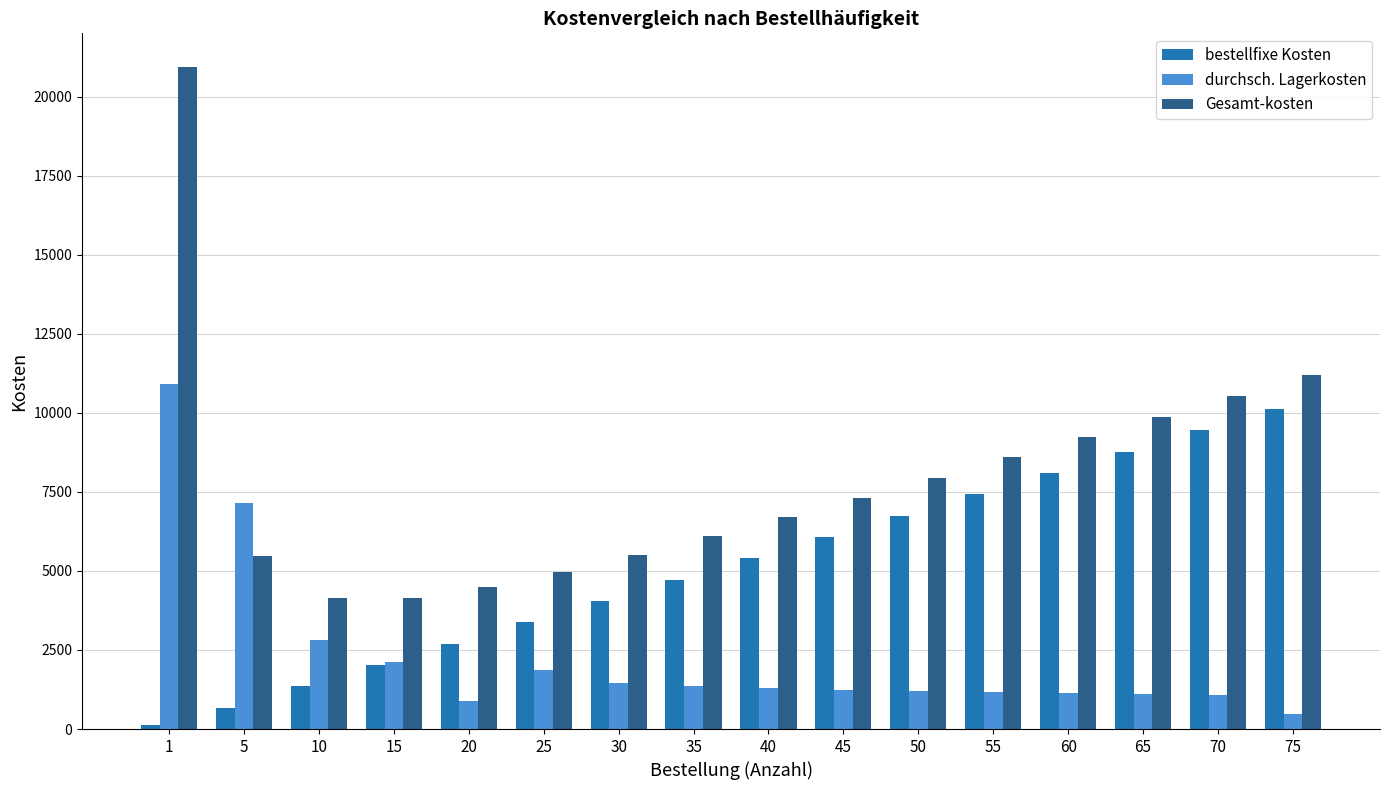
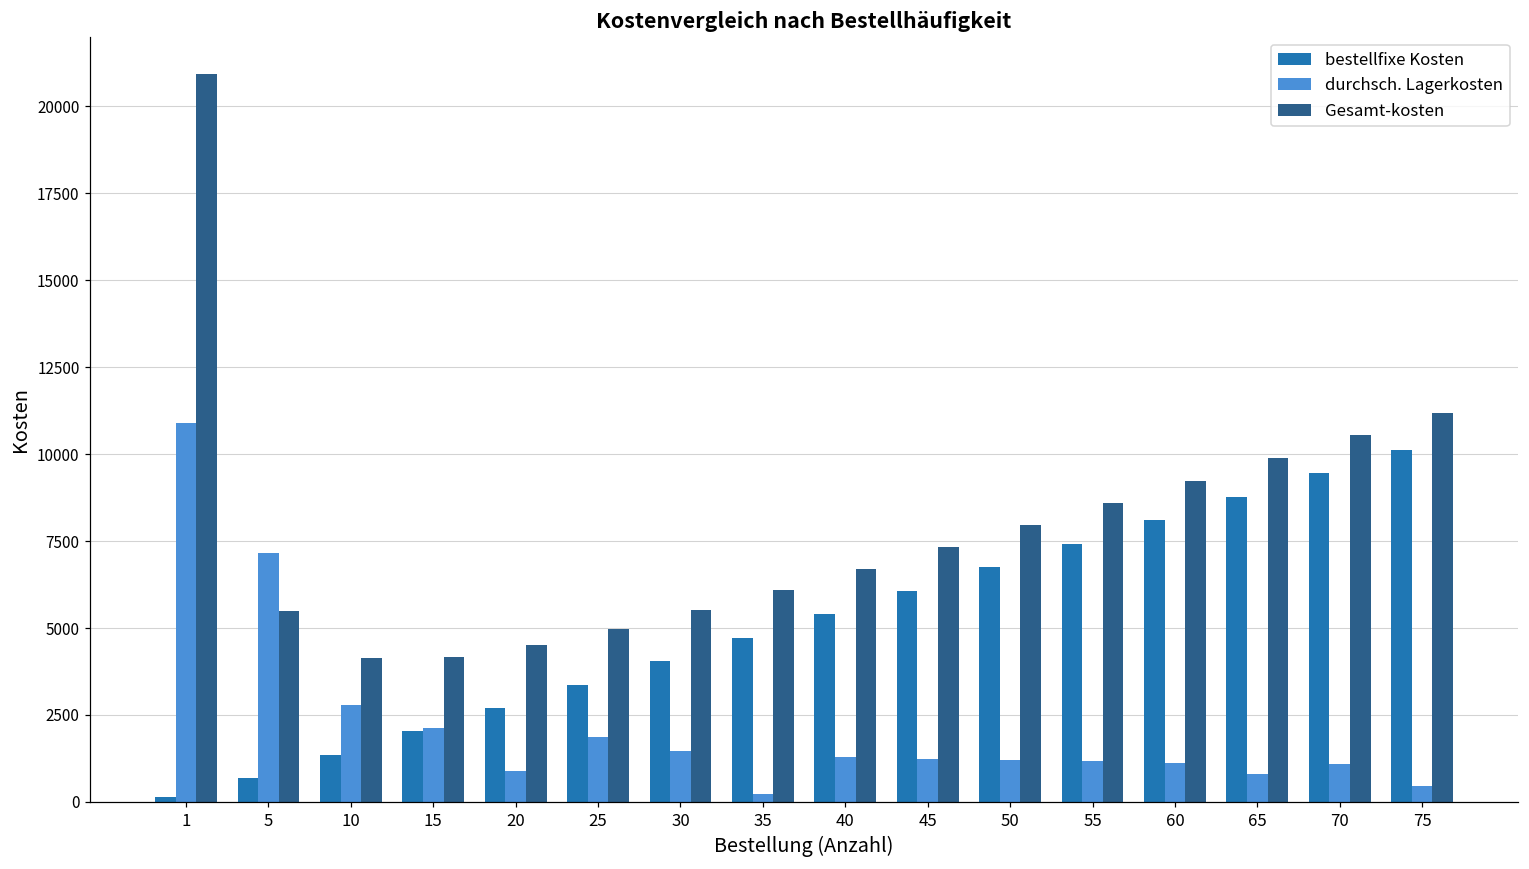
  {
    "durchsch. Lagerkosten": {
      "1": 10900,
      "5": 7200,
      "10": 2800,
      "15": 2100,
      "20": 900,
      "25": 1900,
      "30": 1500,
-     "35": 1400,
+     "35": 200,
      "40": 1300,
      "45": 1200,
      "50": 1200,
      "55": 1200,
      "60": 1100,
-     "65": 1100,
+     "65": 800,
      "70": 1100,
      "75": 500
    }
  }
